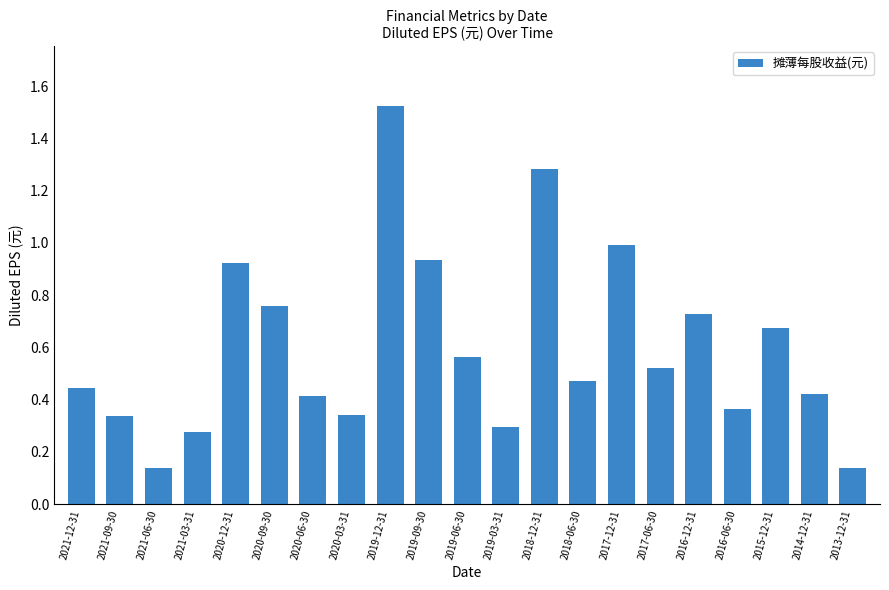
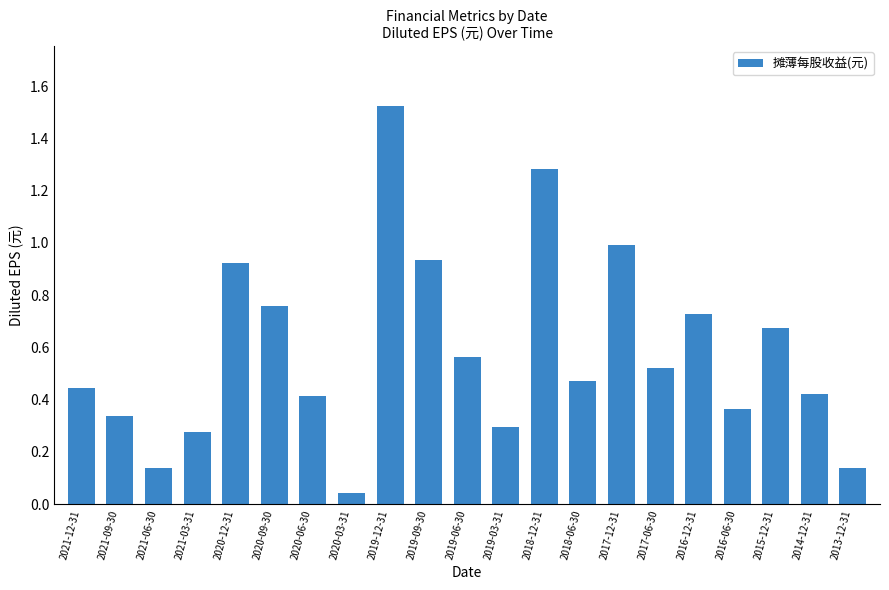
  {
    "2021-12-31": 0.45,
    "2021-09-30": 0.34,
    "2021-06-30": 0.14,
    "2021-03-31": 0.28,
    "2020-12-31": 0.92,
    "2020-09-30": 0.76,
    "2020-06-30": 0.41,
-   "2020-03-31": 0.34,
+   "2020-03-31": 0.04,
    "2019-12-31": 1.52,
    "2019-09-30": 0.93,
    "2019-06-30": 0.56,
    "2019-03-31": 0.30,
    "2018-12-31": 1.28,
    "2018-06-30": 0.47,
    "2017-12-31": 0.99,
    "2017-06-30": 0.52,
    "2016-12-31": 0.73,
    "2016-06-30": 0.37,
    "2015-12-31": 0.67,
    "2014-12-31": 0.42,
    "2013-12-31": 0.14
  }
